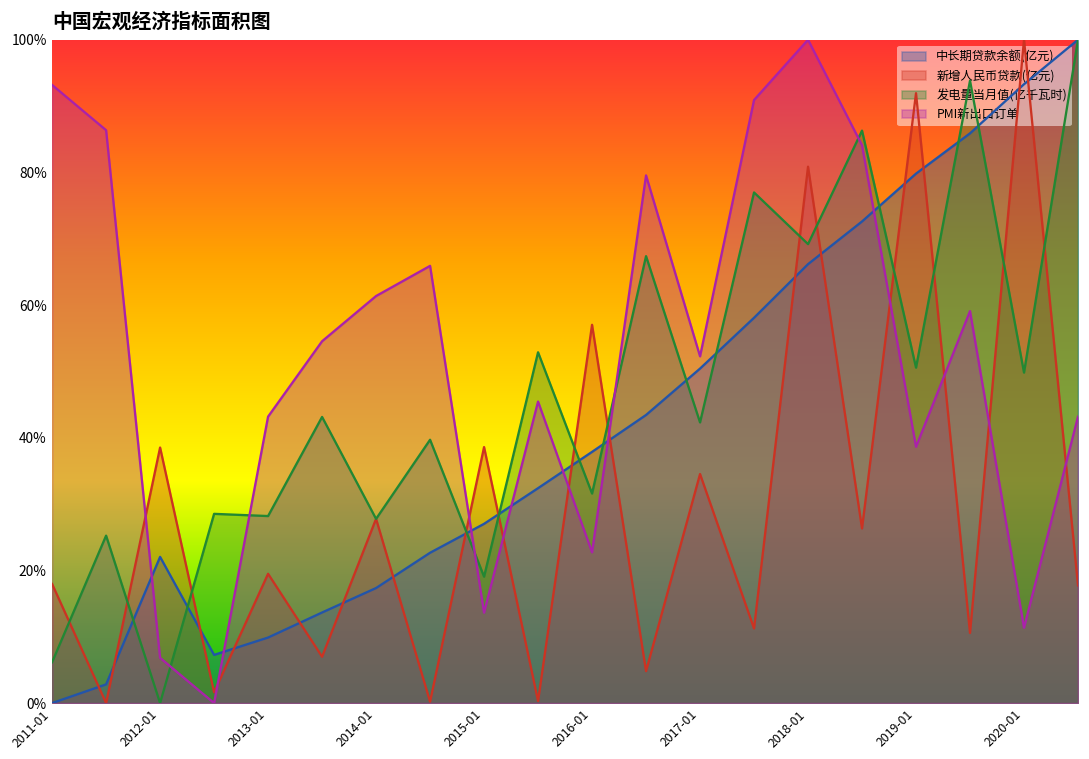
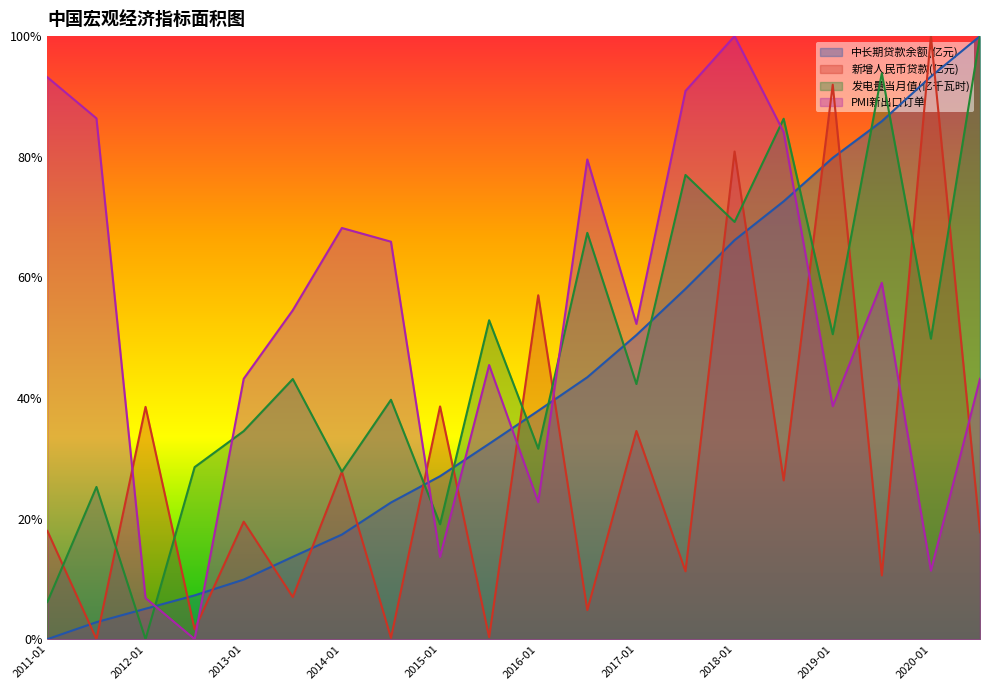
  {
    "中长期贷款余额(亿元)": {
      "2011-01": "0%",
-     "2012-01": "22%",
+     "2012-01": "5%",
      "2013-01": "10%",
      "2014-01": "17%",
      "2015-01": "27%",
      "2016-01": "38%",
      "2017-01": "50%",
      "2018-01": "66%",
      "2019-01": "80%"
    },
    "新增人民币贷款(亿元)": {
      "2011-01": "18%",
      "2012-01": "39%",
      "2013-01": "19%",
      "2015-01": "39%",
      "2016-01": "57%",
      "2017-01": "35%",
      "2018-01": "81%",
      "2020-01": "100%"
    },
    "发电量当月值(亿千瓦时)": {
      "2011-01": "6%",
      "2012-01": "0%",
-     "2013-01": "28%",
+     "2013-01": "35%",
      "2015-01": "19%",
      "2016-01": "32%",
      "2017-01": "42%",
      "2018-01": "69%",
      "2019-01": "51%",
      "2020-01": "50%"
    },
    "PMI新出口订单": {
      "2011-01": "93%",
      "2012-01": "7%",
      "2013-01": "43%",
-     "2014-01": "61%",
+     "2014-01": "68%",
      "2015-01": "14%",
      "2016-01": "23%",
      "2017-01": "52%",
      "2018-01": "100%",
      "2019-01": "39%",
      "2020-01": "11%"
    }
  }
